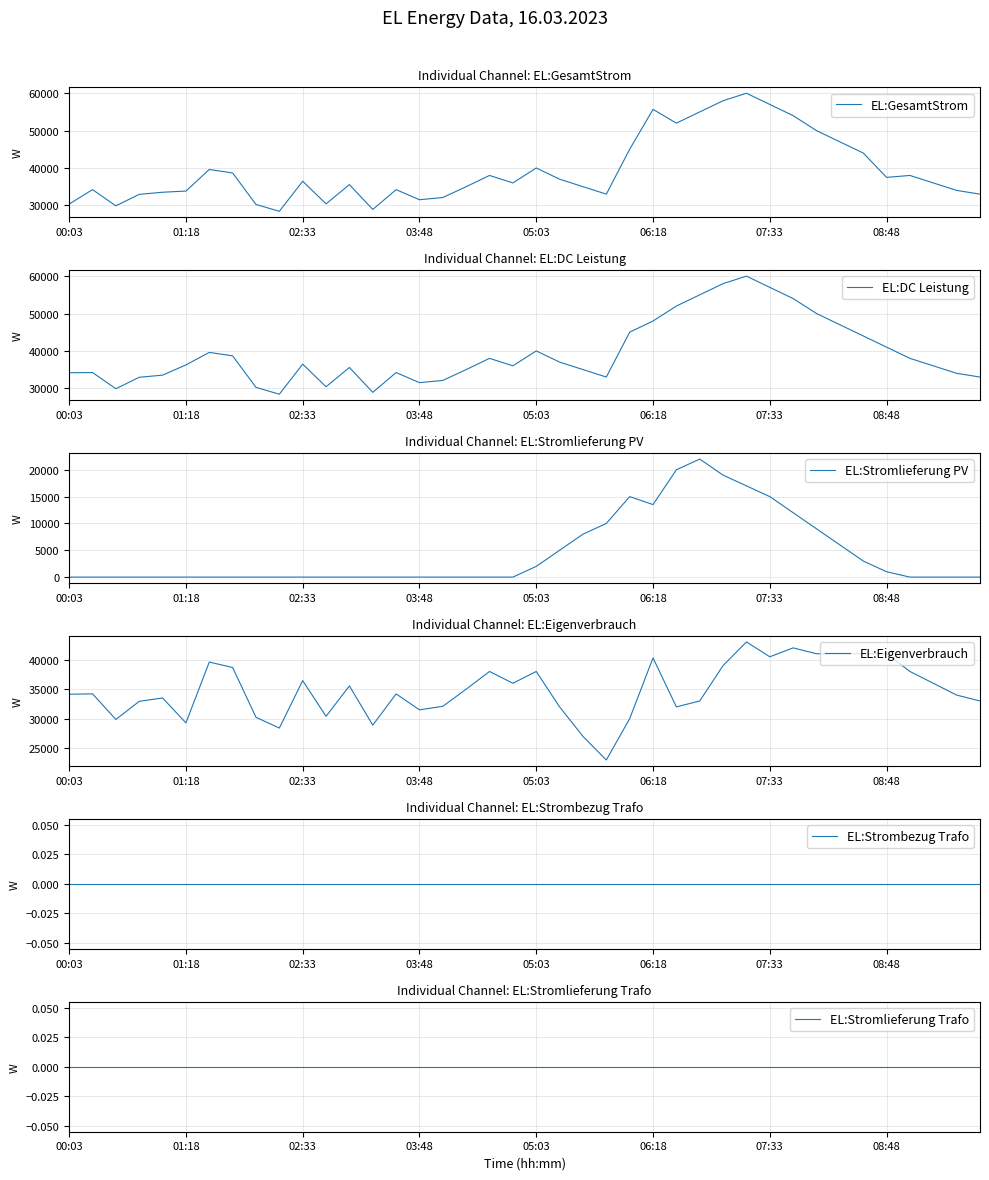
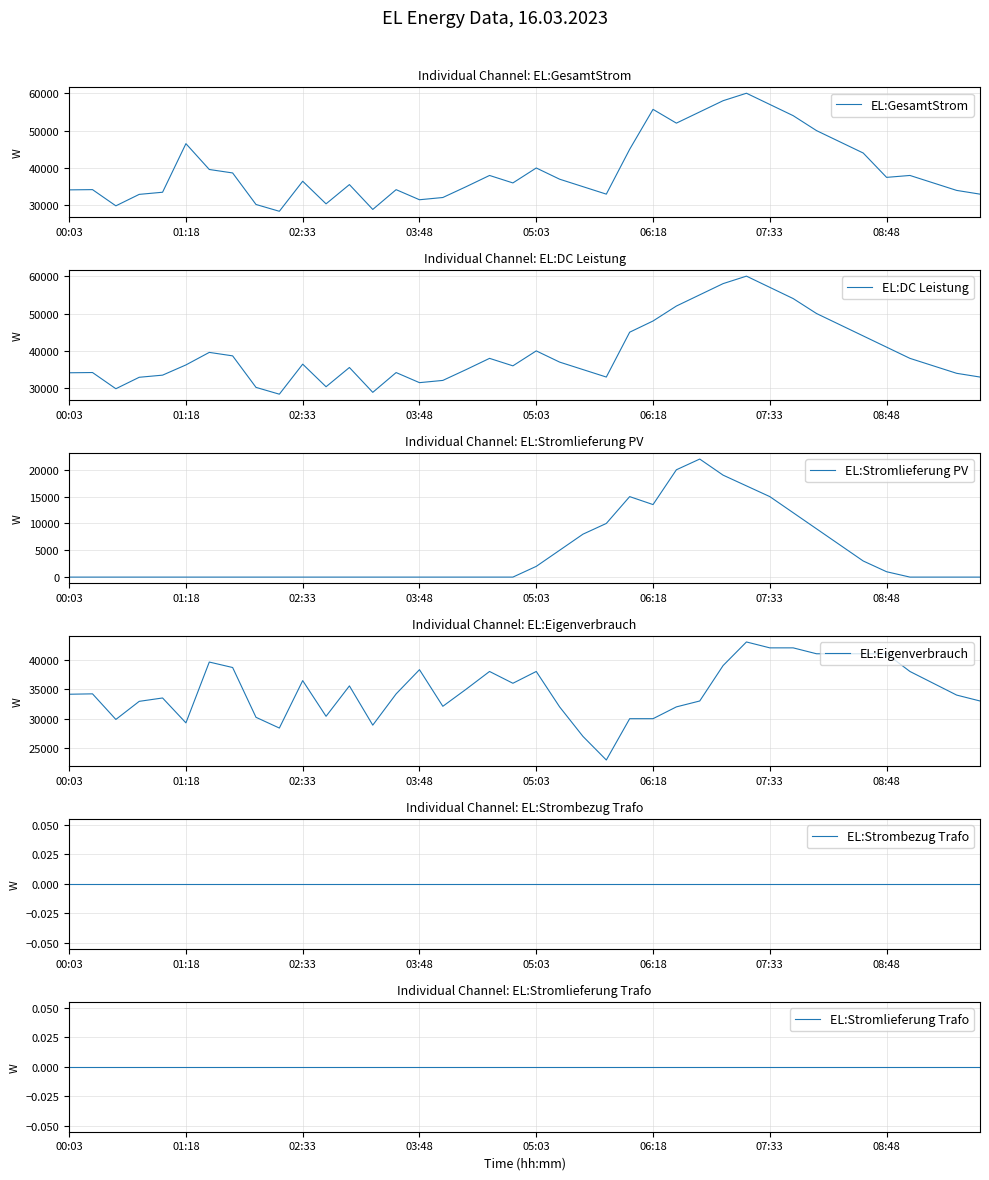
  {
    "Individual Channel: EL:GesamtStrom": {
-     "00:03": 30000,
-     "01:18": 34000,
+     "00:03": 34000,
+     "01:18": 47000,
      "02:33": 36000,
      "03:48": 32000,
      "05:03": 40000,
      "06:18": 56000,
      "07:33": 57000,
      "08:48": 37000
    },
    "Individual Channel: EL:DC Leistung": {
      "00:03": 34000,
      "01:18": 36000,
      "02:33": 36000,
      "03:48": 32000,
      "05:03": 40000,
      "06:18": 48000,
      "07:33": 57000,
      "08:48": 41000
    },
    "Individual Channel: EL:Stromlieferung PV": {
      "00:03": 0,
      "01:18": 0,
      "02:33": 0,
      "03:48": 0,
      "05:03": 2000,
      "06:18": 14000,
      "07:33": 15000,
      "08:48": 1000
    },
    "Individual Channel: EL:Eigenverbrauch": {
      "00:03": 34000,
      "01:18": 29000,
      "02:33": 36000,
-     "03:48": 32000,
+     "03:48": 38000,
      "05:03": 38000,
-     "06:18": 40000,
-     "07:33": 40000
+     "06:18": 30000,
+     "07:33": 42000
    },
    "Individual Channel: EL:Strombezug Trafo": {
      "00:03": 0.000,
      "01:18": 0.000,
      "02:33": 0.000,
      "03:48": 0.000,
      "05:03": 0.000,
      "06:18": 0.000,
      "07:33": 0.000,
      "08:48": 0.000
    },
    "Individual Channel: EL:Stromlieferung Trafo": {
      "00:03": 0.000,
      "01:18": 0.000,
      "02:33": 0.000,
      "03:48": 0.000,
      "05:03": 0.000,
      "06:18": 0.000,
      "07:33": 0.000,
      "08:48": 0.000
    }
  }
